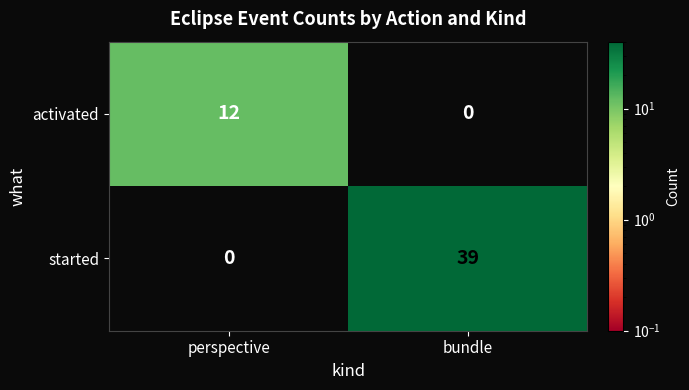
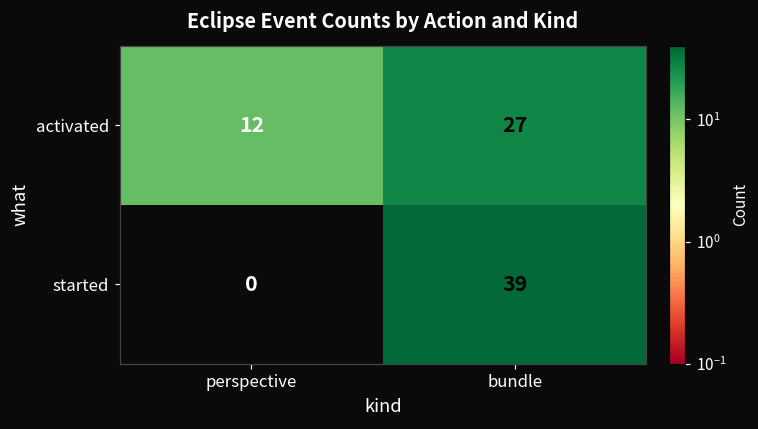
  {
    "activated": {
      "perspective": 12,
-     "bundle": 0
+     "bundle": 27
    },
    "started": {
      "perspective": 0,
      "bundle": 39
    }
  }
